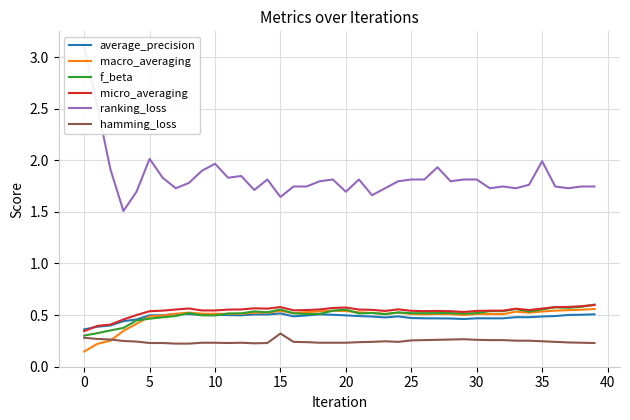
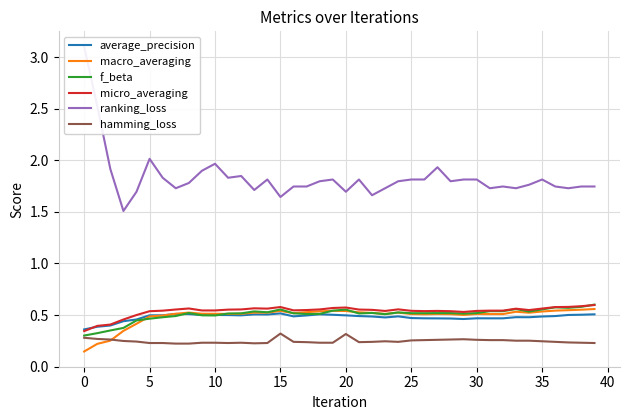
  {
    "average_precision": {
      "20": 0.50,
      "25": 0.47,
      "30": 0.47,
      "35": 0.49
    },
    "macro_averaging": {
      "0": 0.15
    },
    "micro_averaging": {
      "5": 0.54,
      "10": 0.54
    },
    "ranking_loss": {
      "5": 2.01,
      "10": 1.97,
      "15": 1.64,
      "20": 1.69,
      "25": 1.81,
      "30": 1.81,
-     "35": 1.99
+     "35": 1.81
    },
    "hamming_loss": {
      "5": 0.23,
      "10": 0.23,
      "15": 0.32,
-     "20": 0.23,
+     "20": 0.32,
      "25": 0.25,
      "30": 0.26,
      "35": 0.25
    }
  }
